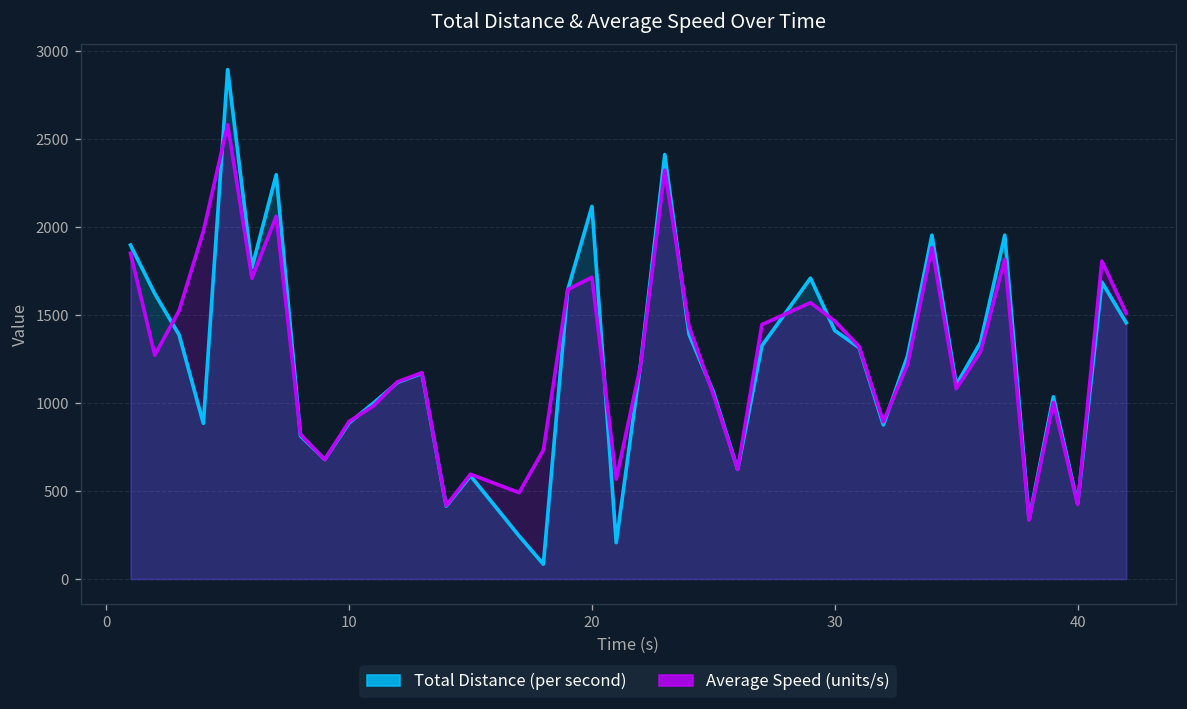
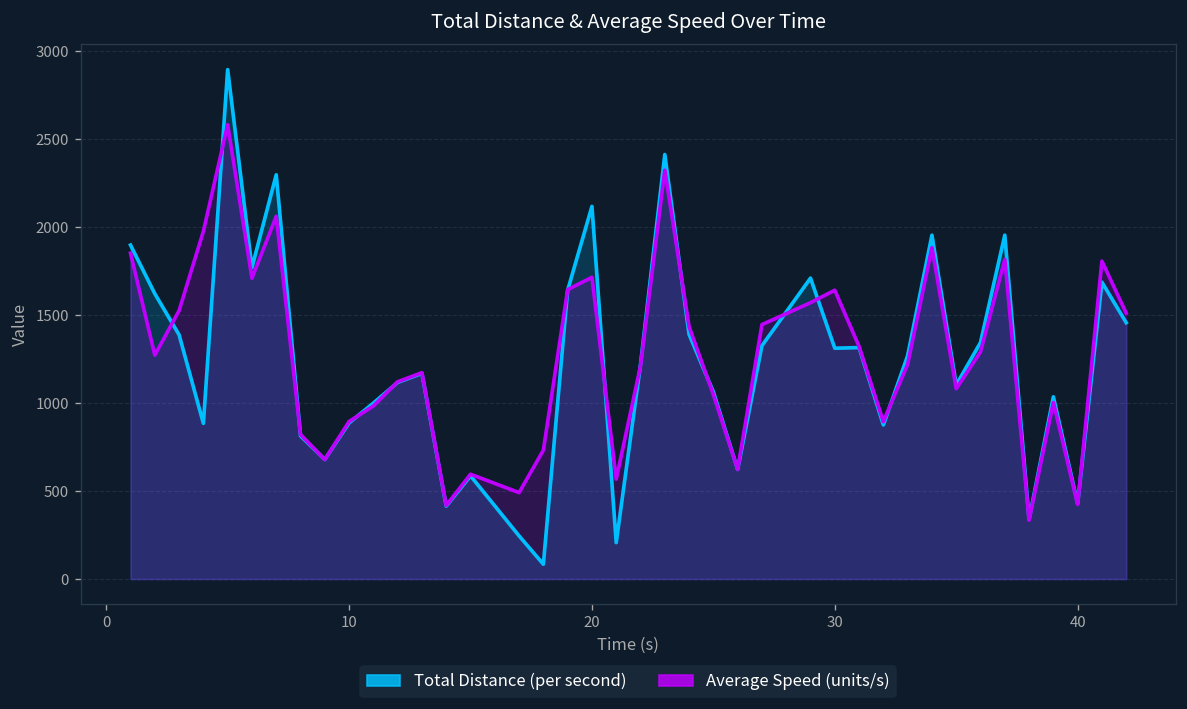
  {
    "Total Distance (per second)": {
      "20": 2120,
-     "30": 1410
+     "30": 1310
    },
    "Average Speed (units/s)": {
      "20": 1710,
-     "30": 1470
+     "30": 1640
    }
  }
